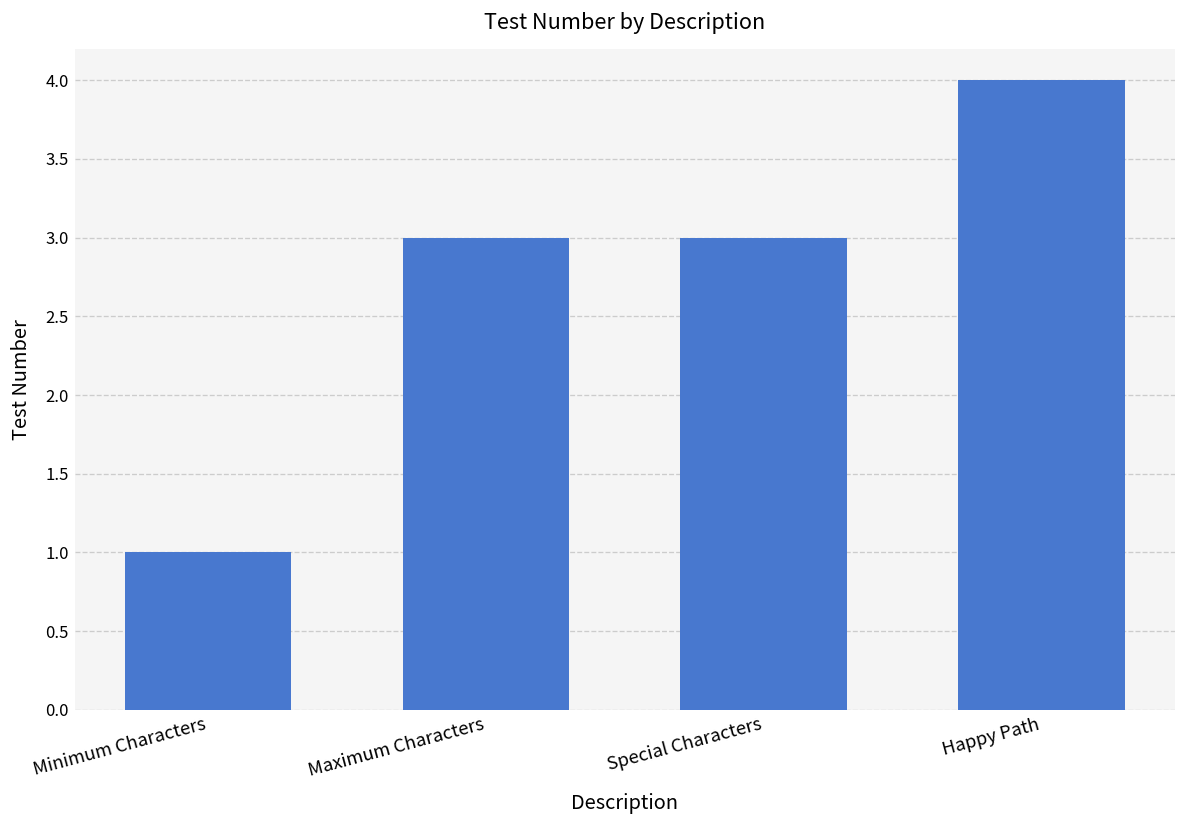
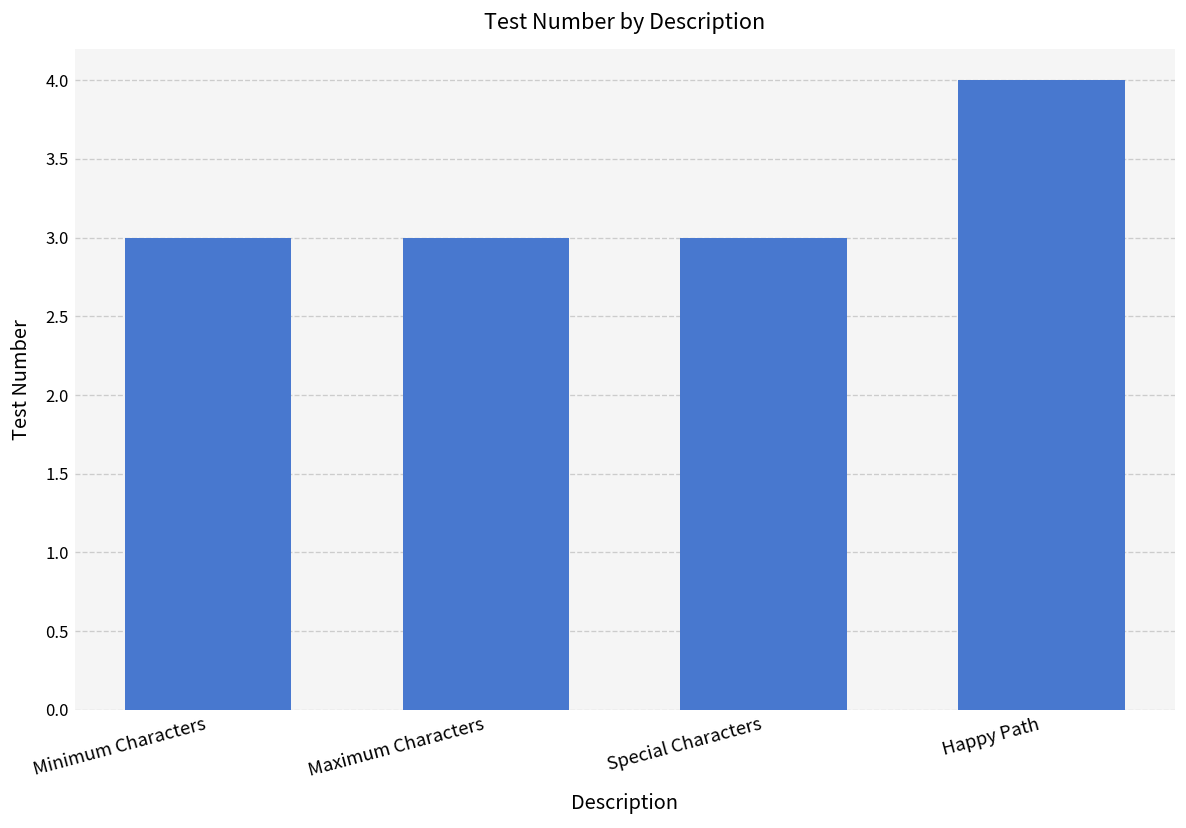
  {
-   "Minimum Characters": 1,
+   "Minimum Characters": 3,
    "Maximum Characters": 3,
    "Special Characters": 3,
    "Happy Path": 4
  }
